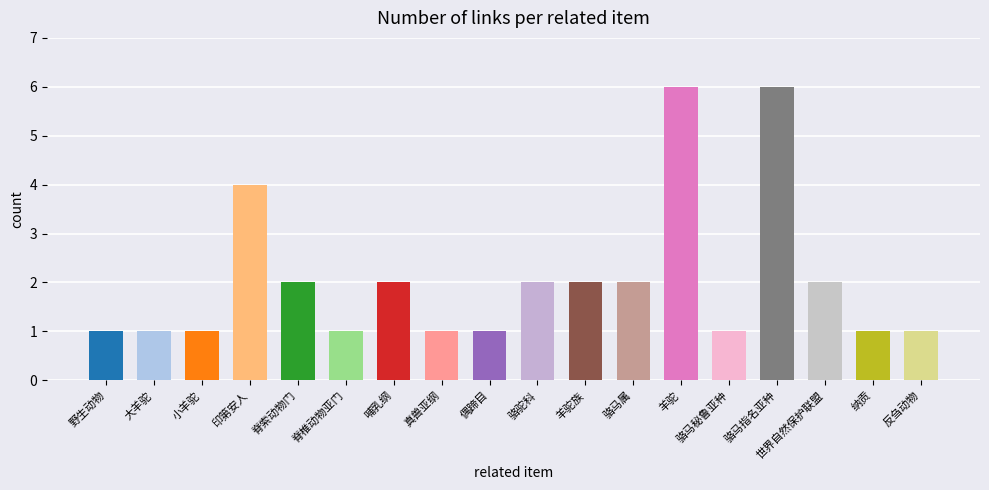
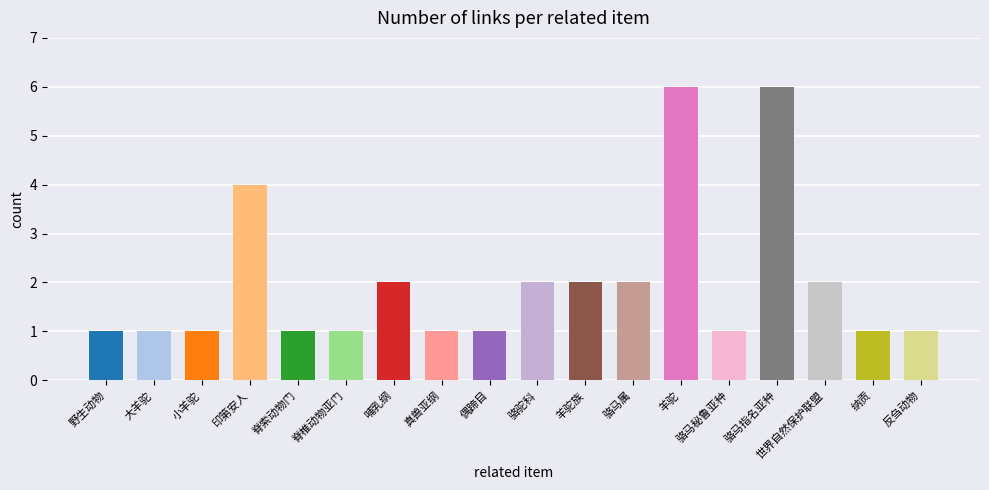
  {
    "野生动物": 1,
    "大羊驼": 1,
    "小羊驼": 1,
    "印第安人": 4,
-   "脊索动物门": 2,
+   "脊索动物门": 1,
    "脊椎动物亚门": 1,
    "哺乳纲": 2,
    "真兽亚纲": 1,
    "偶蹄目": 1,
    "骆驼科": 2,
    "羊驼族": 2,
    "骆马属": 2,
    "羊驼": 6,
    "骆马秘鲁亚种": 1,
    "骆马指名亚种": 6,
    "世界自然保护联盟": 2,
    "纳贡": 1,
    "反刍动物": 1
  }
